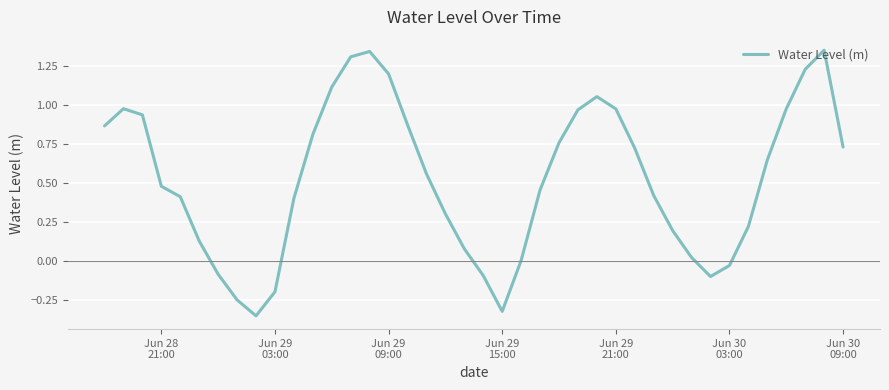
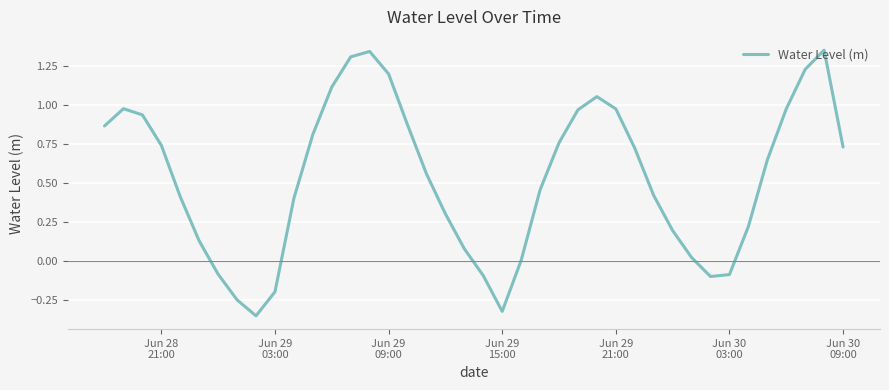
  {
-   "Jun 28 21:00": 0.48,
+   "Jun 28 21:00": 0.74,
    "Jun 29 03:00": -0.20,
    "Jun 29 09:00": 1.20,
    "Jun 29 15:00": -0.32,
    "Jun 29 21:00": 0.98,
-   "Jun 30 03:00": -0.03,
+   "Jun 30 03:00": -0.09,
    "Jun 30 09:00": 0.73
  }
